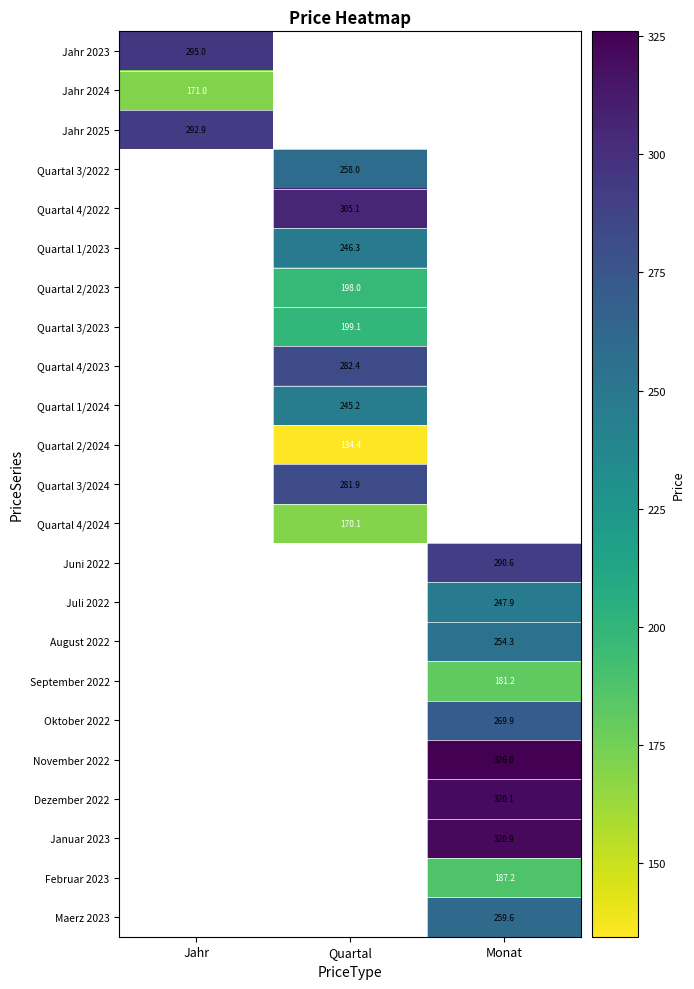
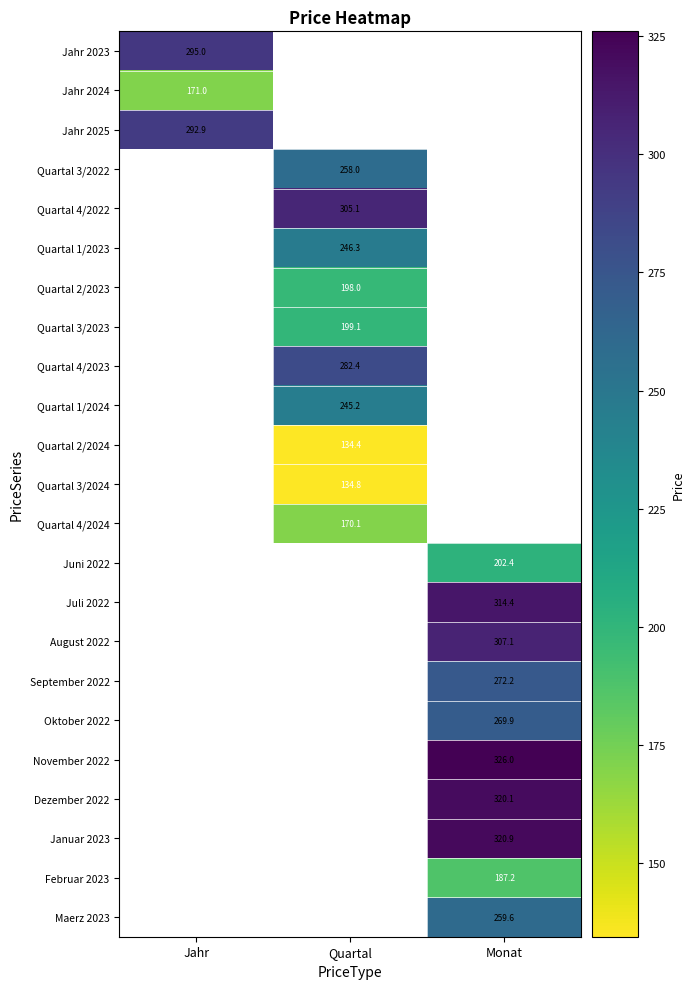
  {
    "Jahr 2023": {
      "Jahr": 295.0
    },
    "Jahr 2024": {
      "Jahr": 171.0
    },
    "Jahr 2025": {
      "Jahr": 292.9
    },
    "Quartal 3/2022": {
      "Quartal": 258.0
    },
    "Quartal 4/2022": {
      "Quartal": 305.1
    },
    "Quartal 1/2023": {
      "Quartal": 246.3
    },
    "Quartal 2/2023": {
      "Quartal": 198.0
    },
    "Quartal 3/2023": {
      "Quartal": 199.1
    },
    "Quartal 4/2023": {
      "Quartal": 282.4
    },
    "Quartal 1/2024": {
      "Quartal": 245.2
    },
    "Quartal 2/2024": {
      "Quartal": 134.4
    },
    "Quartal 3/2024": {
-     "Quartal": 281.9
+     "Quartal": 134.8
    },
    "Quartal 4/2024": {
      "Quartal": 170.1
    },
    "Juni 2022": {
-     "Monat": 290.6
+     "Monat": 202.4
    },
    "Juli 2022": {
-     "Monat": 247.9
+     "Monat": 314.4
    },
    "August 2022": {
-     "Monat": 254.3
+     "Monat": 307.1
    },
    "September 2022": {
-     "Monat": 181.2
+     "Monat": 272.2
    },
    "Oktober 2022": {
      "Monat": 269.9
    },
    "November 2022": {
      "Monat": 326.0
    },
    "Dezember 2022": {
      "Monat": 320.1
    },
    "Januar 2023": {
      "Monat": 320.9
    },
    "Februar 2023": {
      "Monat": 187.2
    },
    "Maerz 2023": {
      "Monat": 259.6
    }
  }
